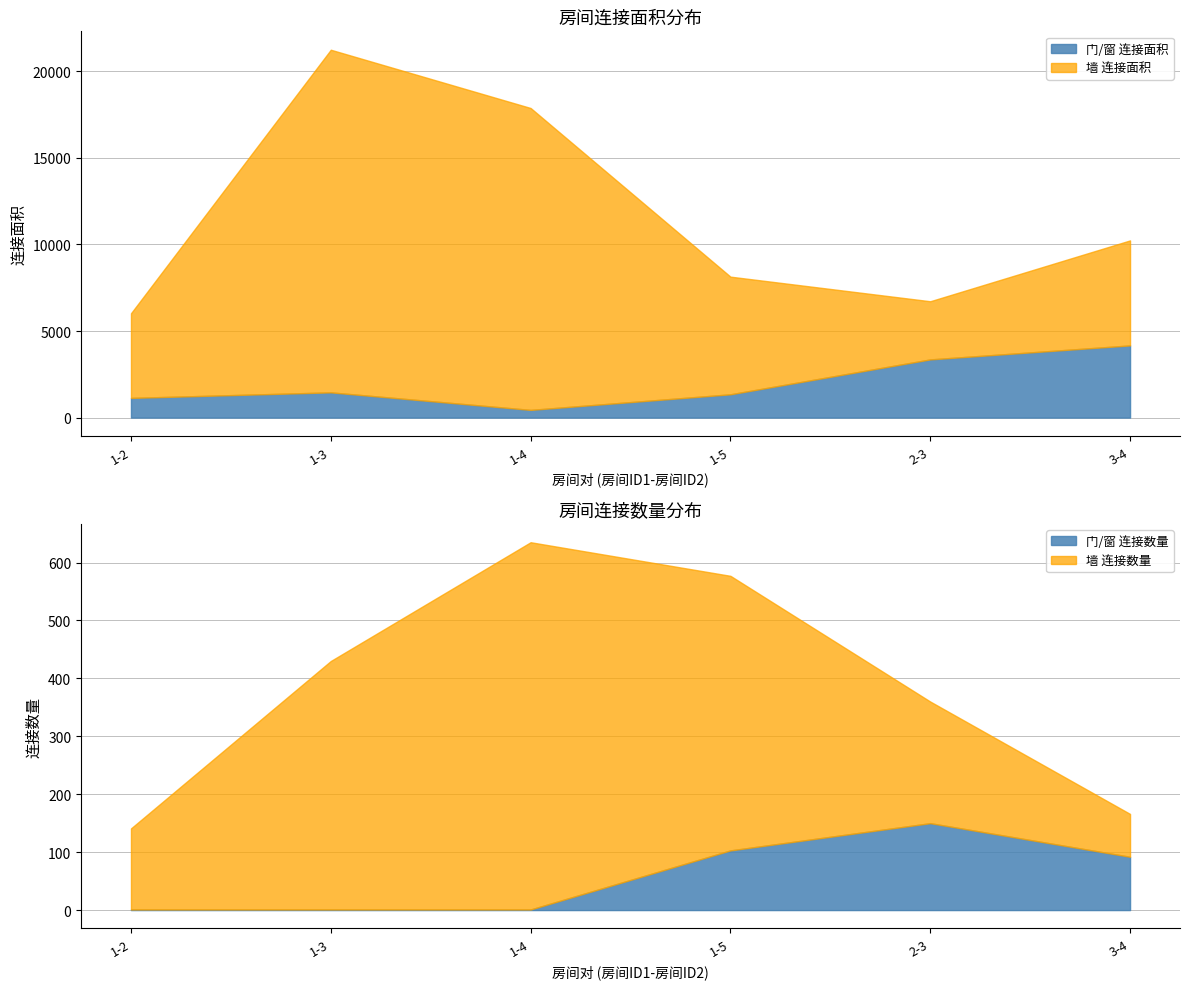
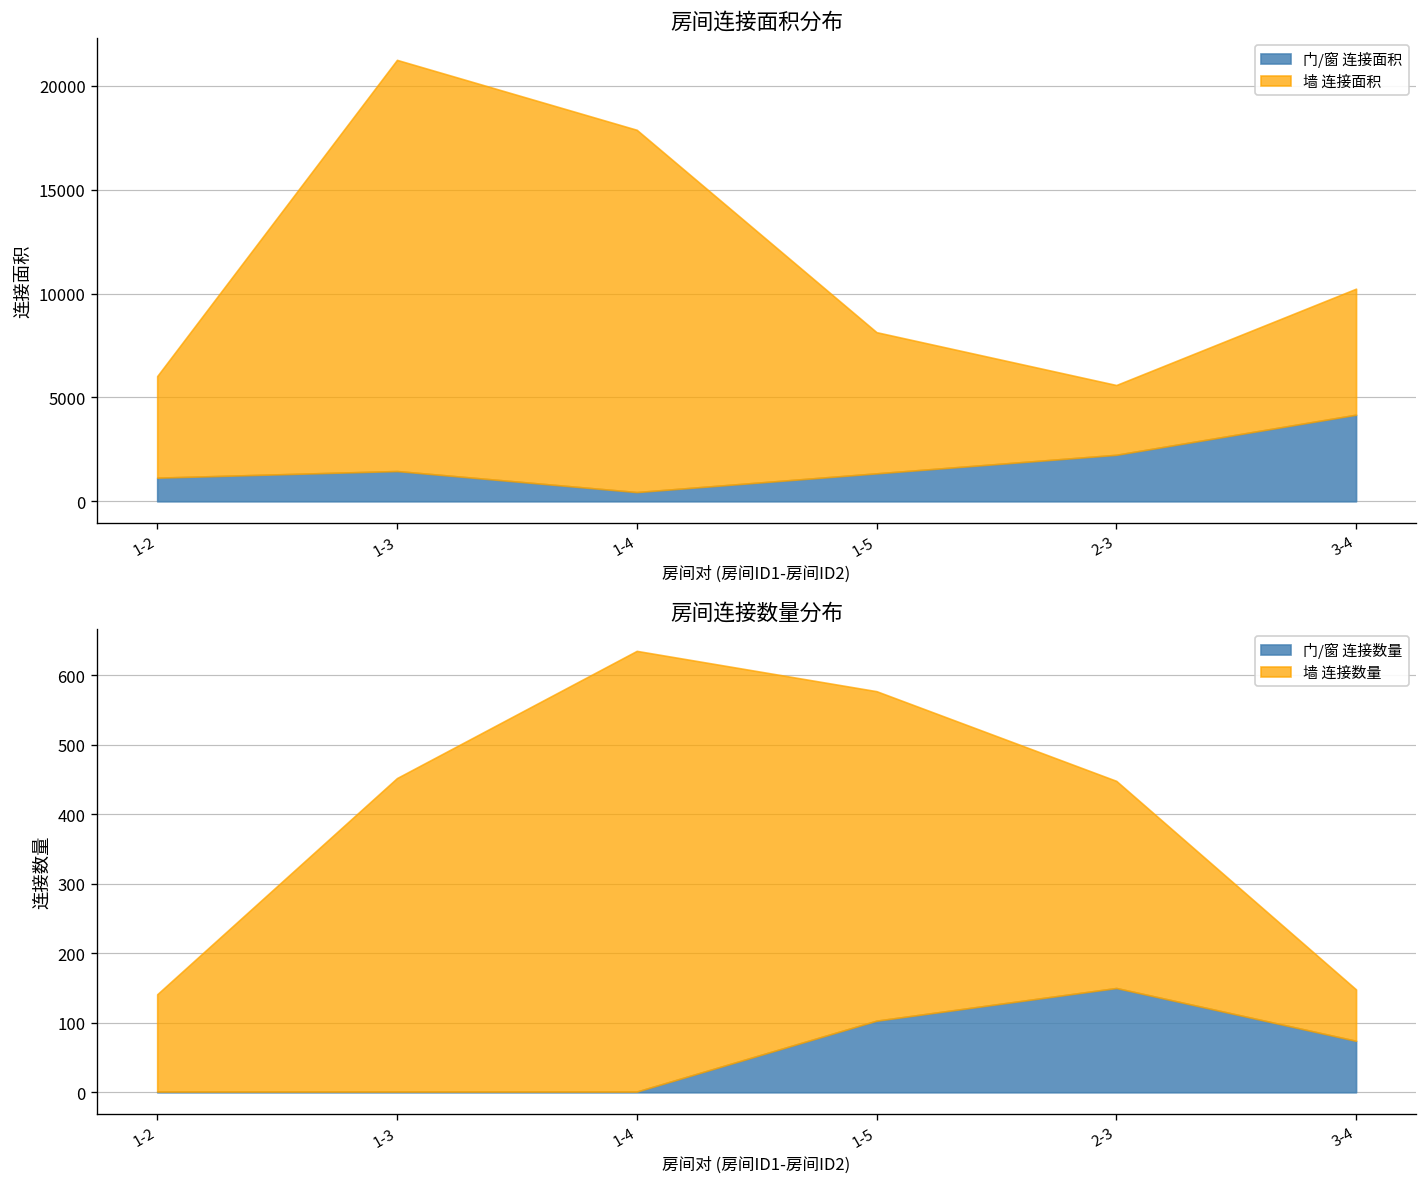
  {
    "房间连接面积分布": {
      "门/窗 连接面积": {
        "1-2": 1100,
        "1-3": 1500,
        "1-4": 400,
        "1-5": 1300,
-       "2-3": 3400,
+       "2-3": 2200,
        "3-4": 4200
      },
      "墙 连接面积": {
        "1-2": 4900,
        "1-3": 19800,
        "1-4": 17400,
        "1-5": 6800,
        "2-3": 3400,
        "3-4": 6100
      }
    },
    "房间连接数量分布": {
      "门/窗 连接数量": {
        "1-5": 100,
        "2-3": 150,
-       "3-4": 90
+       "3-4": 70
      },
      "墙 连接数量": {
        "1-2": 140,
-       "1-3": 430,
+       "1-3": 450,
        "1-4": 630,
        "1-5": 470,
-       "2-3": 210,
+       "2-3": 300,
        "3-4": 70
      }
    }
  }
